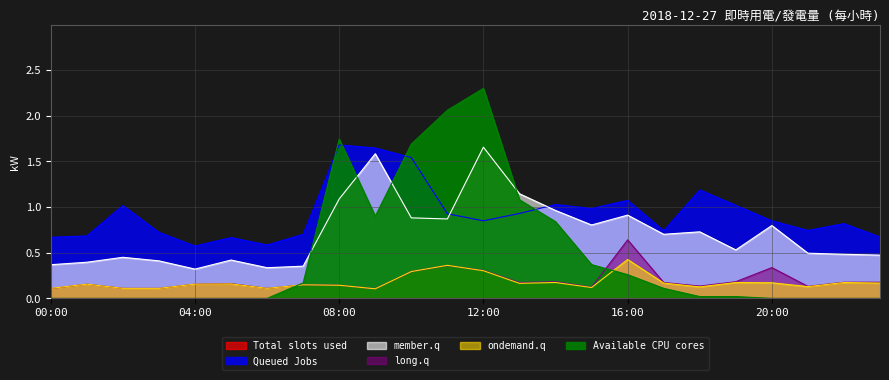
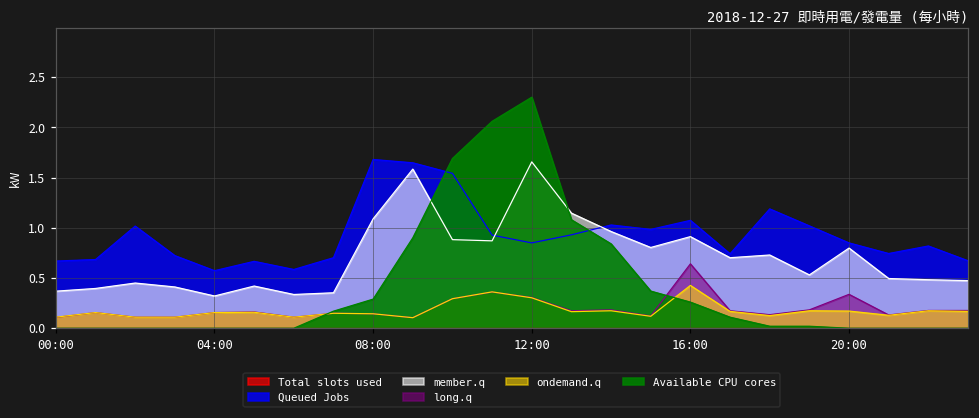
  {
    "Total slots used": {
      "08:00": 0.0,
      "12:00": 0.0,
      "16:00": 0.0
    },
    "Queued Jobs": {
      "00:00": 0.7,
      "04:00": 0.6,
      "08:00": 1.7,
      "12:00": 0.8,
      "16:00": 1.1,
      "20:00": 0.8
    },
    "member.q": {
      "00:00": 0.4,
      "04:00": 0.3,
      "08:00": 1.1,
      "12:00": 1.7,
      "16:00": 0.9,
      "20:00": 0.8
    },
    "long.q": {
      "16:00": 0.6,
      "20:00": 0.3
    },
    "ondemand.q": {
      "16:00": 0.4,
      "20:00": 0.2
    },
    "Available CPU cores": {
-     "08:00": 1.7,
+     "08:00": 0.3,
      "12:00": 2.3,
      "16:00": 0.3
    }
  }
